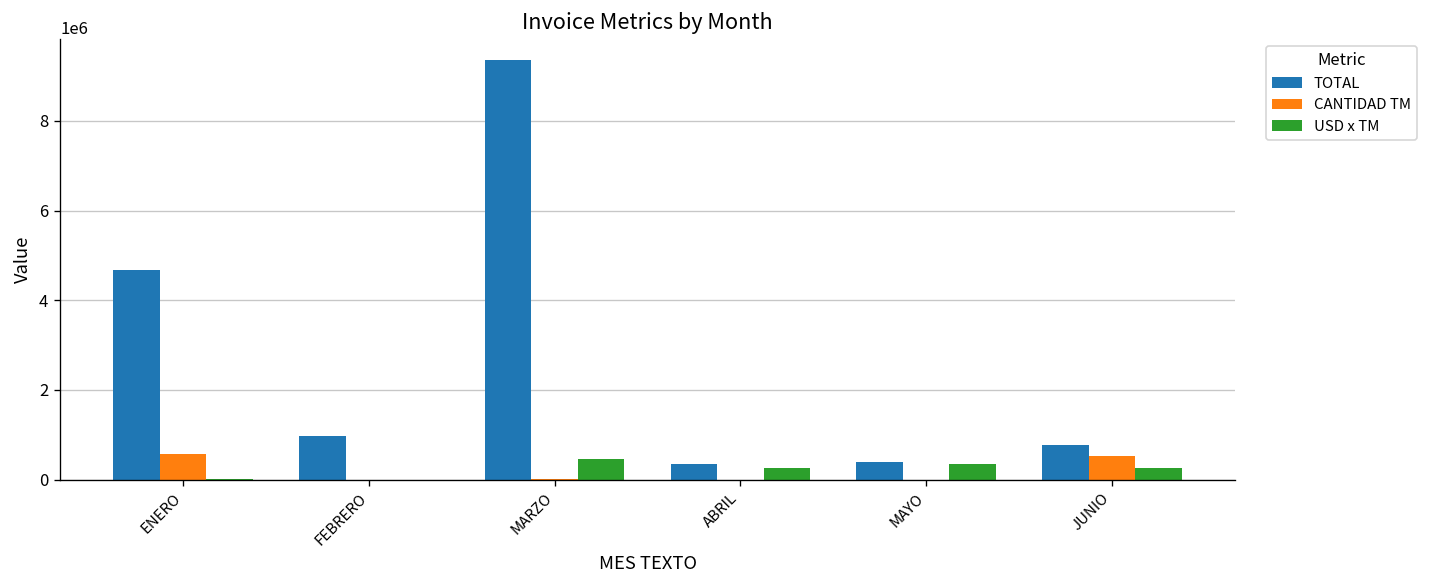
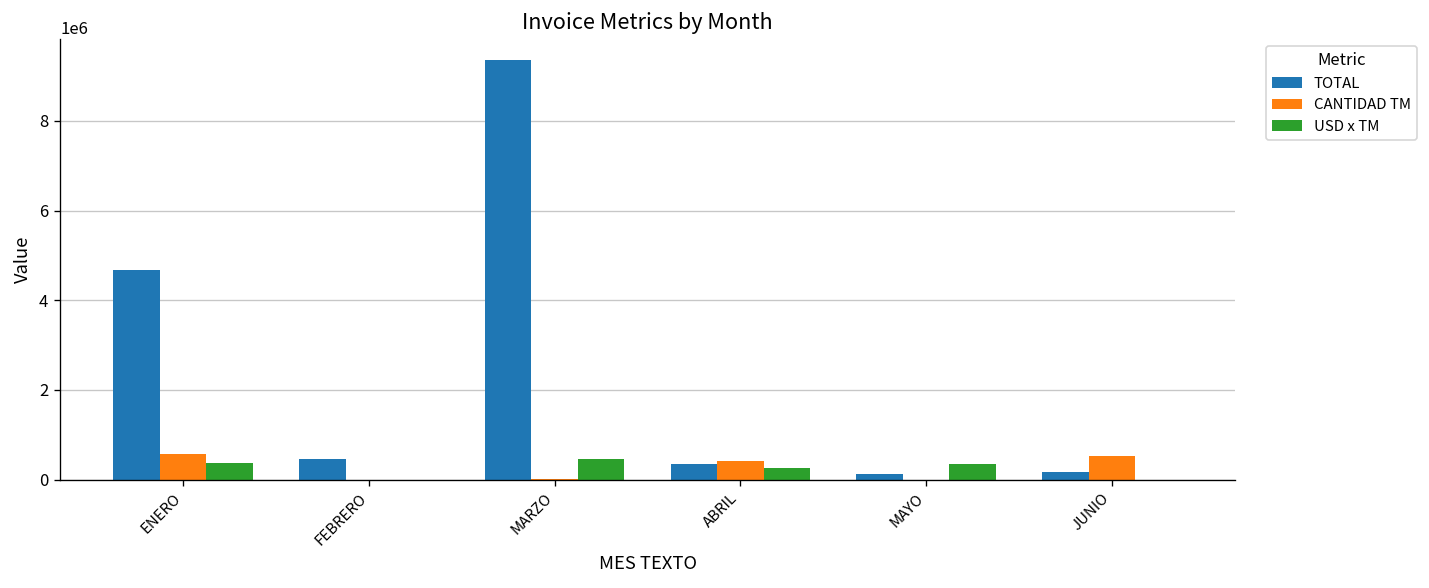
  {
    "TOTAL": {
      "ENERO": 4700000,
-     "FEBRERO": 1000000,
+     "FEBRERO": 500000,
      "MARZO": 9400000,
      "ABRIL": 300000,
-     "MAYO": 400000,
-     "JUNIO": 800000
+     "MAYO": 100000,
+     "JUNIO": 200000
    },
    "CANTIDAD TM": {
      "ENERO": 600000,
-     "ABRIL": 0,
+     "ABRIL": 400000,
      "JUNIO": 500000
    },
    "USD x TM": {
-     "ENERO": 0,
+     "ENERO": 400000,
      "MARZO": 500000,
      "ABRIL": 300000,
      "MAYO": 400000,
-     "JUNIO": 300000
+     "JUNIO": 0
    }
  }
